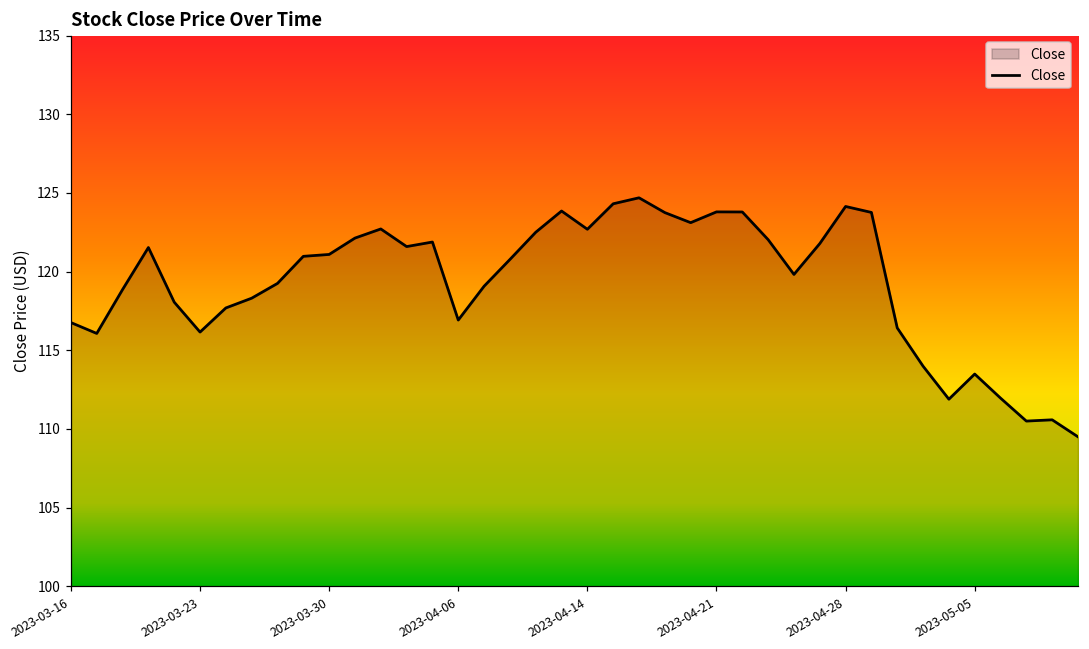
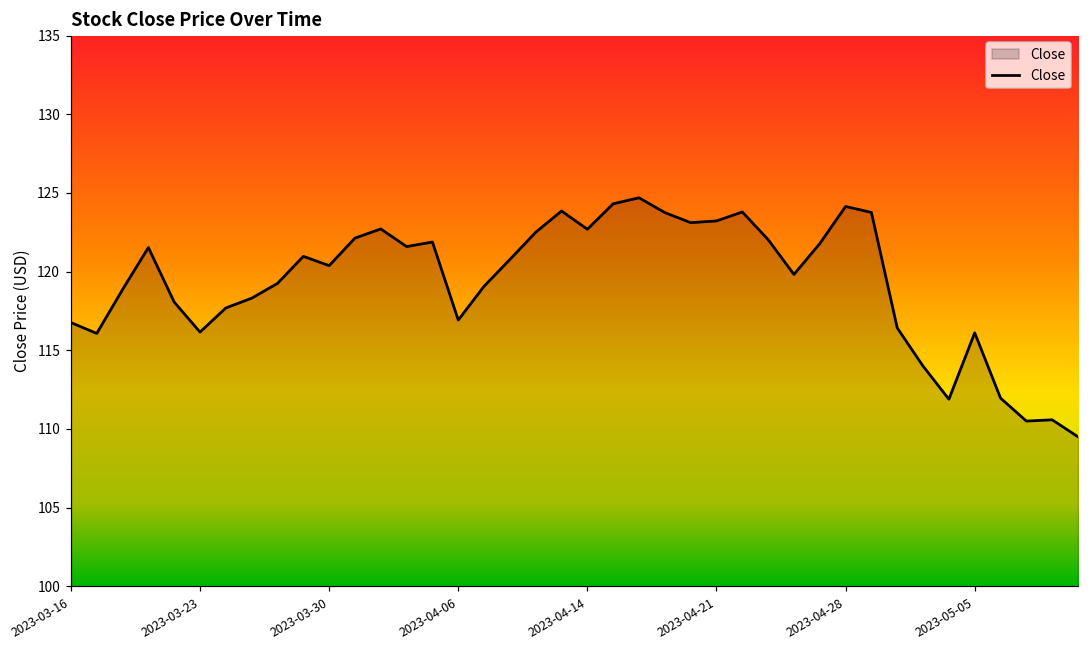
  {
    "2023-03-16": 116.8,
    "2023-03-23": 116.2,
-   "2023-03-30": 121.1,
+   "2023-03-30": 120.4,
    "2023-04-06": 116.9,
    "2023-04-14": 122.7,
-   "2023-04-21": 123.8,
+   "2023-04-21": 123.2,
    "2023-04-28": 124.1,
-   "2023-05-05": 113.5
+   "2023-05-05": 116.1
  }
